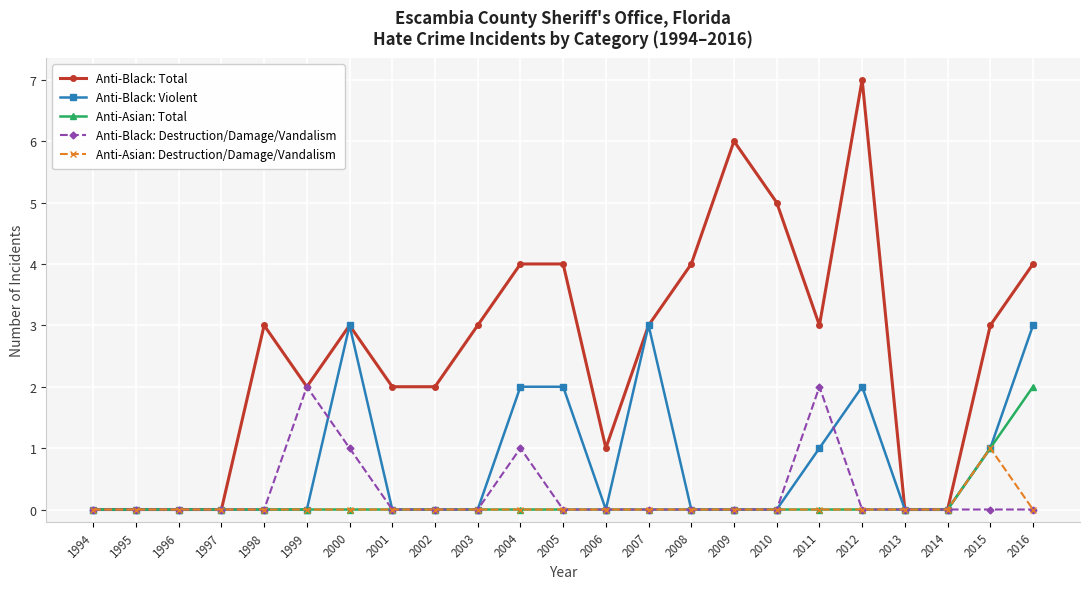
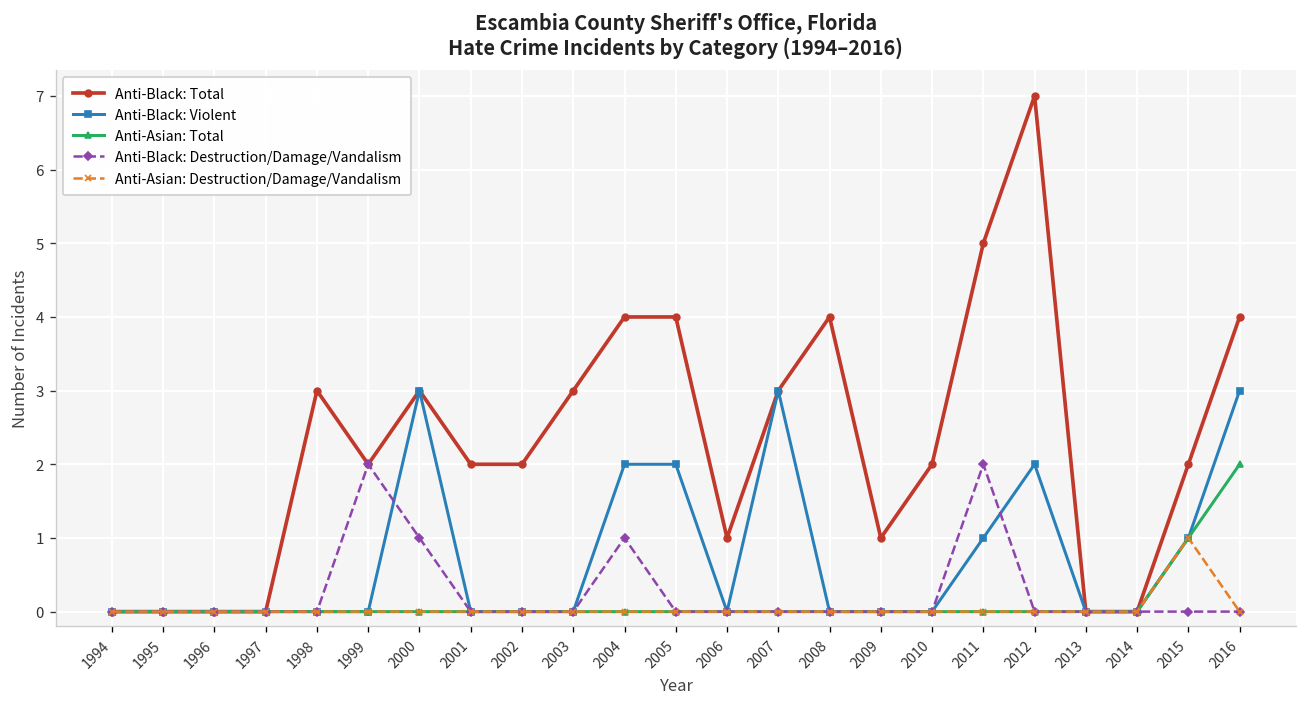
  {
    "Anti-Black: Total": {
      "1998": 3,
      "2001": 2,
      "2002": 2,
      "2003": 3,
      "2004": 4,
      "2005": 4,
      "2006": 1,
      "2008": 4,
-     "2009": 6,
-     "2010": 5,
-     "2011": 3,
+     "2009": 1,
+     "2010": 2,
+     "2011": 5,
      "2012": 7,
-     "2015": 3,
+     "2015": 2,
      "2016": 4
    },
    "Anti-Black: Violent": {
      "2004": 2,
      "2005": 2,
      "2011": 1,
      "2012": 2,
      "2016": 3
    },
    "Anti-Asian: Total": {
      "2016": 2
    },
    "Anti-Black: Destruction/Damage/Vandalism": {
      "2000": 1,
      "2004": 1,
      "2011": 2,
      "2015": 0
    }
  }
